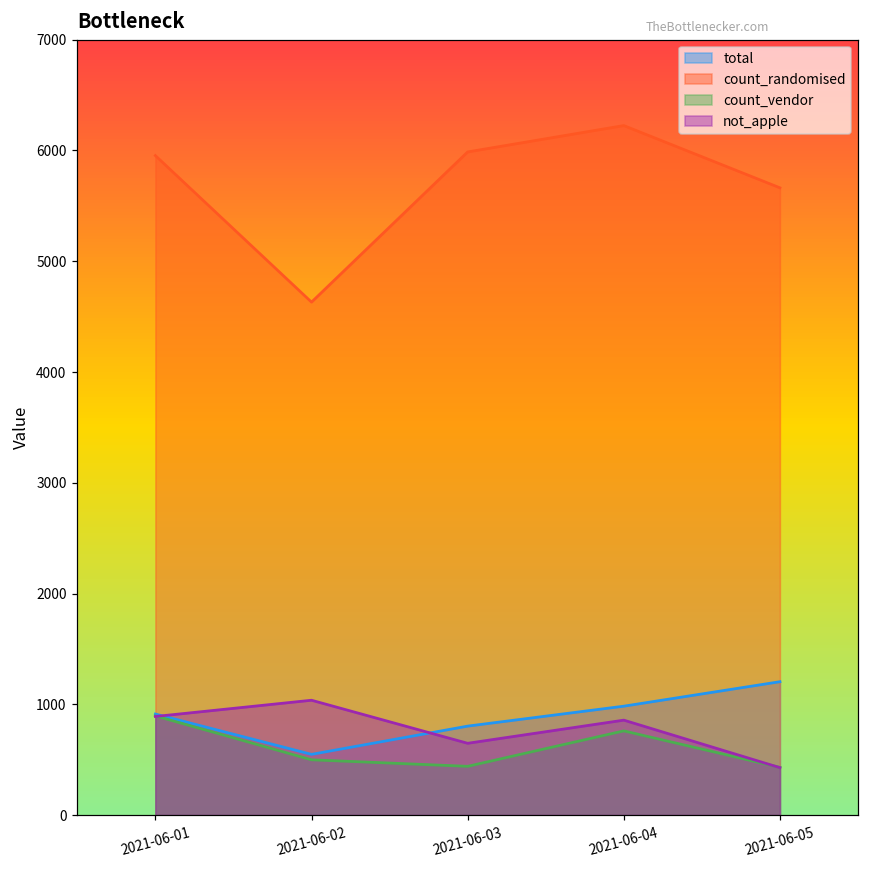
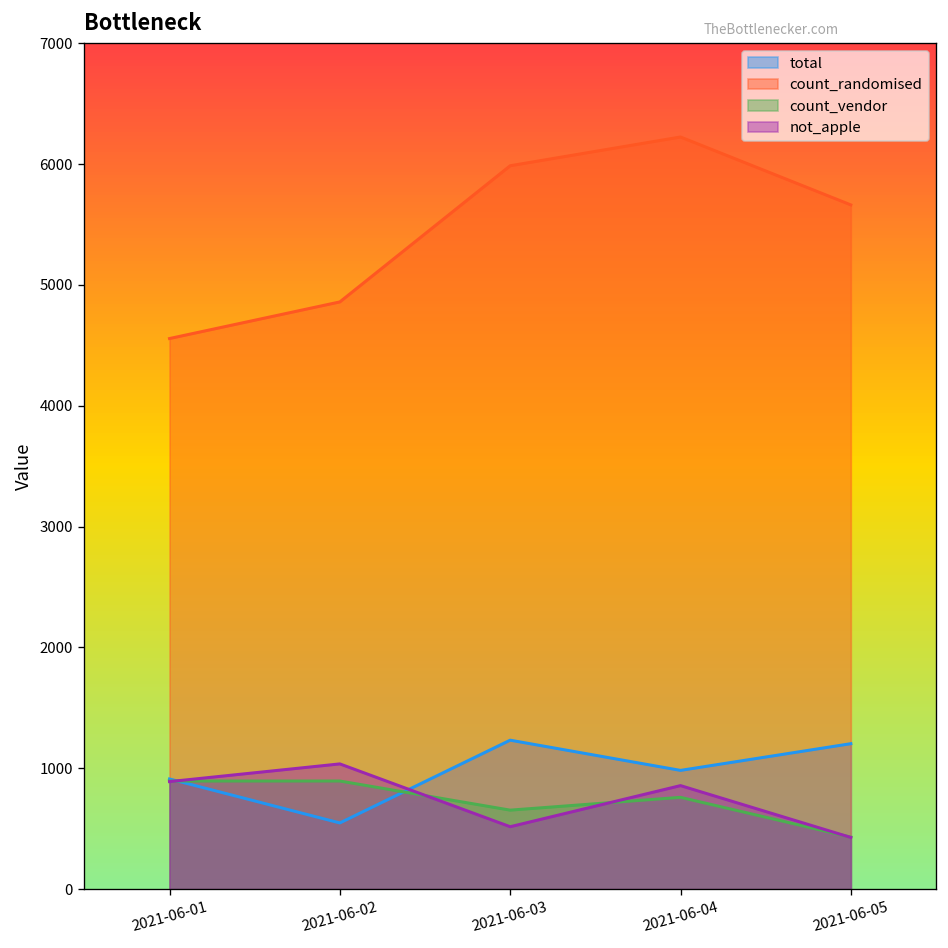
  {
    "total": {
      "2021-06-02": 550,
-     "2021-06-03": 800,
+     "2021-06-03": 1230,
      "2021-06-04": 980,
      "2021-06-05": 1200
    },
    "count_randomised": {
-     "2021-06-01": 5950,
-     "2021-06-02": 4630,
+     "2021-06-01": 4560,
+     "2021-06-02": 4860,
      "2021-06-03": 5990,
      "2021-06-04": 6230,
      "2021-06-05": 5660
    },
    "count_vendor": {
-     "2021-06-02": 500,
-     "2021-06-03": 440,
+     "2021-06-02": 900,
+     "2021-06-03": 650,
      "2021-06-04": 760
    },
    "not_apple": {
      "2021-06-02": 1040,
-     "2021-06-03": 650,
+     "2021-06-03": 520,
      "2021-06-04": 860
    }
  }
